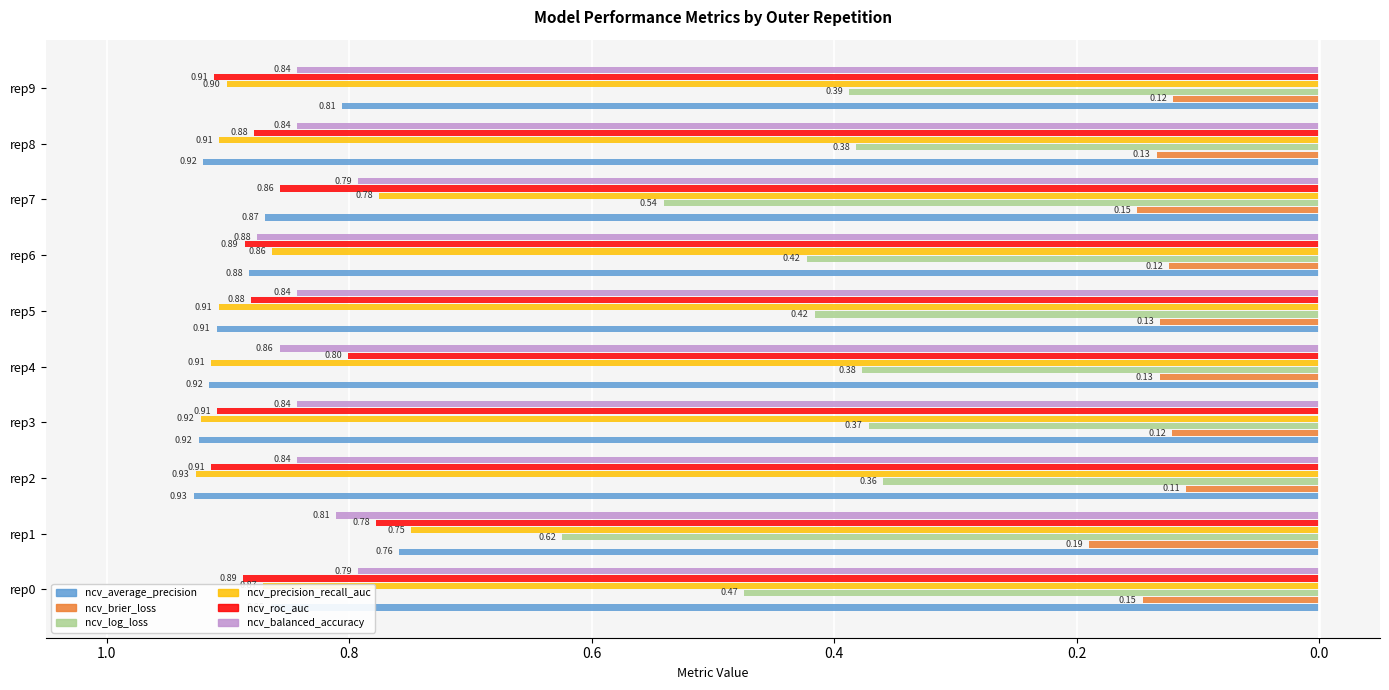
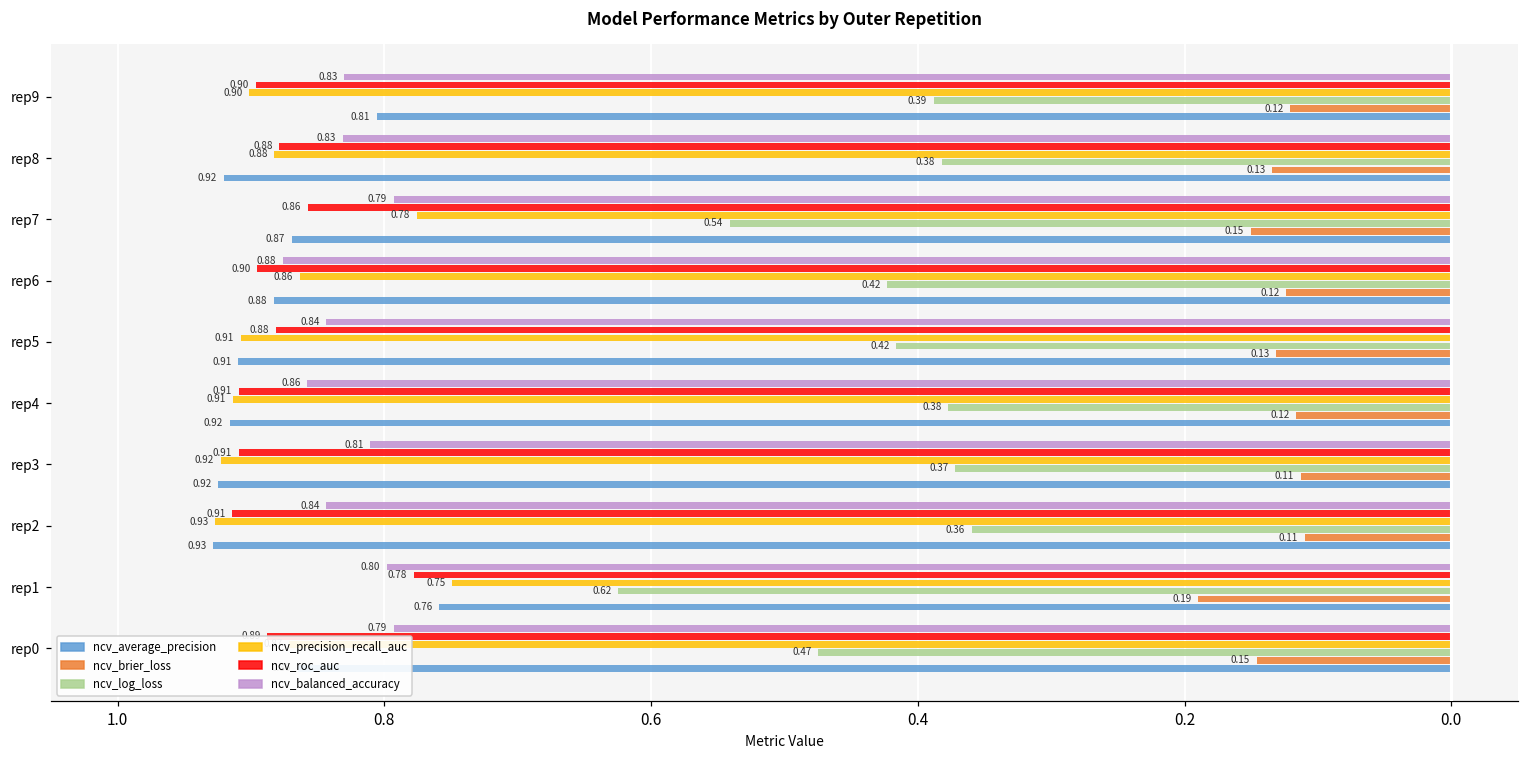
  {
    "ncv_brier_loss": {
-     "rep4": 0.13,
-     "rep3": 0.12
+     "rep4": 0.12,
+     "rep3": 0.11
    },
    "ncv_precision_recall_auc": {
-     "rep8": 0.91
+     "rep8": 0.88
    },
    "ncv_roc_auc": {
-     "rep9": 0.91,
-     "rep6": 0.89,
-     "rep4": 0.80
+     "rep9": 0.90,
+     "rep6": 0.90,
+     "rep4": 0.91
    },
    "ncv_balanced_accuracy": {
-     "rep9": 0.84,
-     "rep8": 0.84,
-     "rep3": 0.84,
-     "rep1": 0.81
+     "rep9": 0.83,
+     "rep8": 0.83,
+     "rep3": 0.81,
+     "rep1": 0.80
    }
  }
